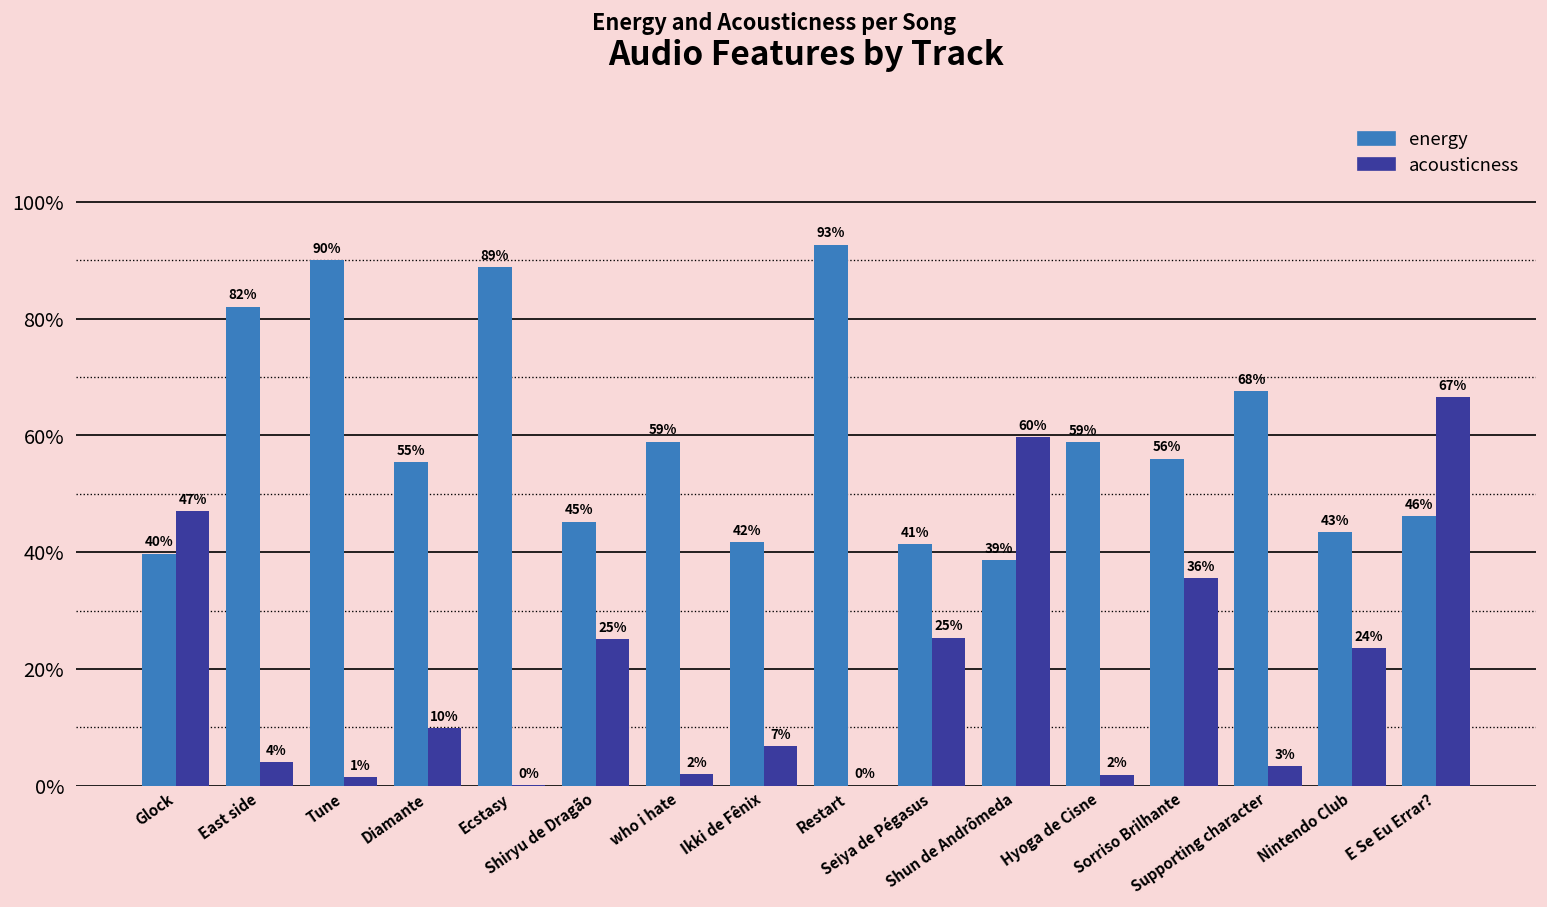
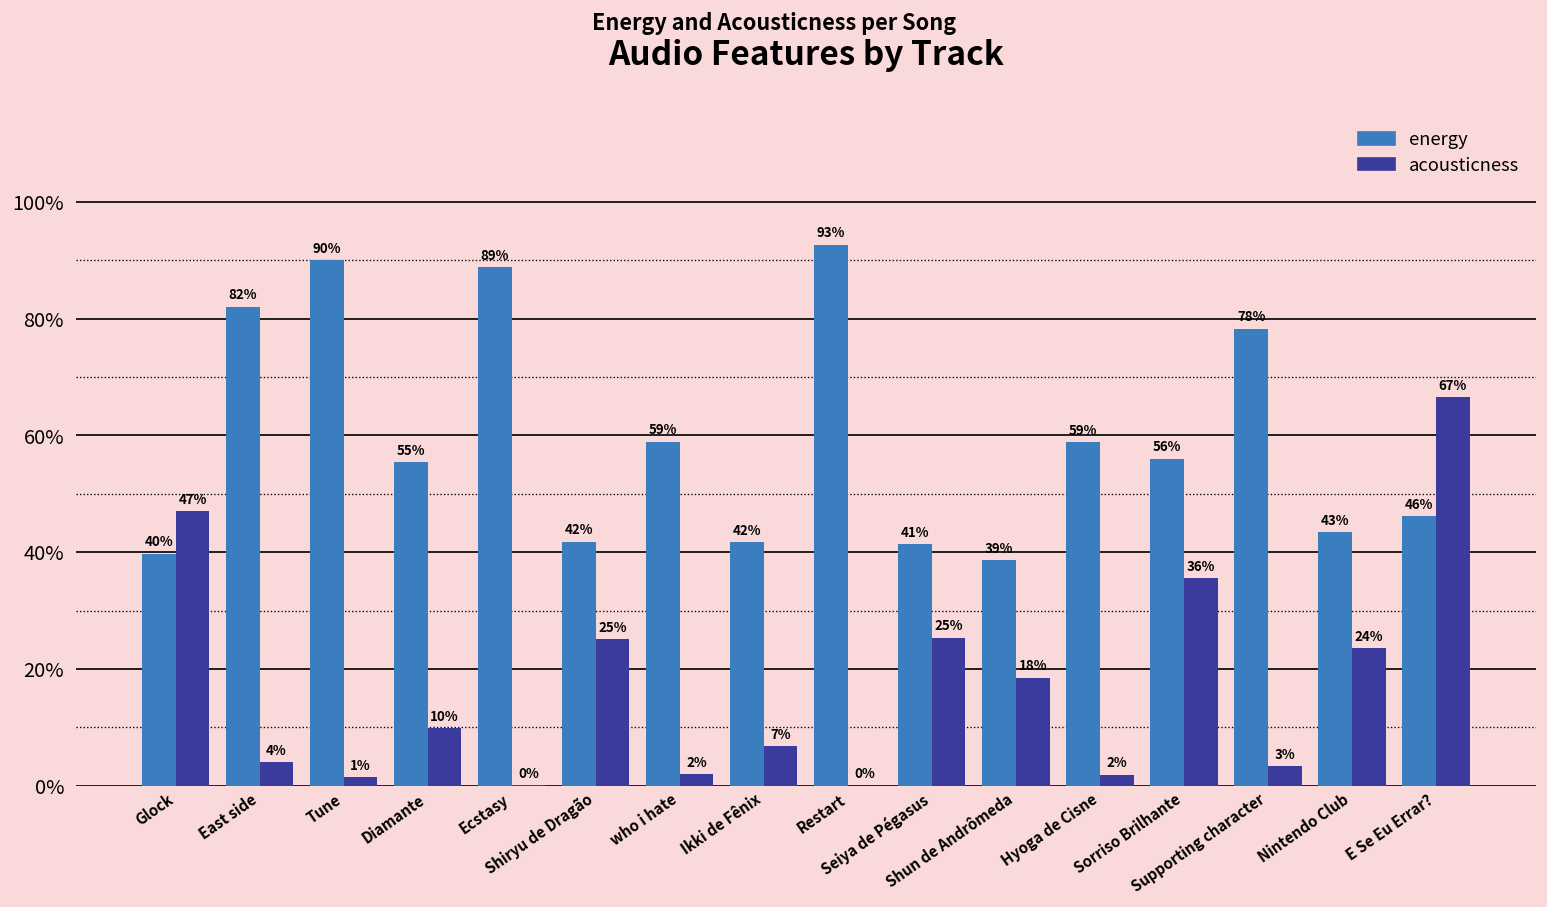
  {
    "energy": {
      "Glock": "40%",
      "East side": "82%",
      "Tune": "90%",
      "Diamante": "55%",
      "Ecstasy": "89%",
-     "Shiryu de Dragão": "45%",
+     "Shiryu de Dragão": "42%",
      "who i hate": "59%",
      "Ikki de Fênix": "42%",
      "Restart": "93%",
      "Seiya de Pégasus": "41%",
      "Shun de Andrômeda": "39%",
      "Hyoga de Cisne": "59%",
      "Sorriso Brilhante": "56%",
-     "Supporting character": "68%",
+     "Supporting character": "78%",
      "Nintendo Club": "43%",
      "E Se Eu Errar?": "46%"
    },
    "acousticness": {
      "Glock": "47%",
      "East side": "4%",
      "Tune": "1%",
      "Diamante": "10%",
      "Ecstasy": "0%",
      "Shiryu de Dragão": "25%",
      "who i hate": "2%",
      "Ikki de Fênix": "7%",
      "Restart": "0%",
      "Seiya de Pégasus": "25%",
-     "Shun de Andrômeda": "60%",
+     "Shun de Andrômeda": "18%",
      "Hyoga de Cisne": "2%",
      "Sorriso Brilhante": "36%",
      "Supporting character": "3%",
      "Nintendo Club": "24%",
      "E Se Eu Errar?": "67%"
    }
  }
